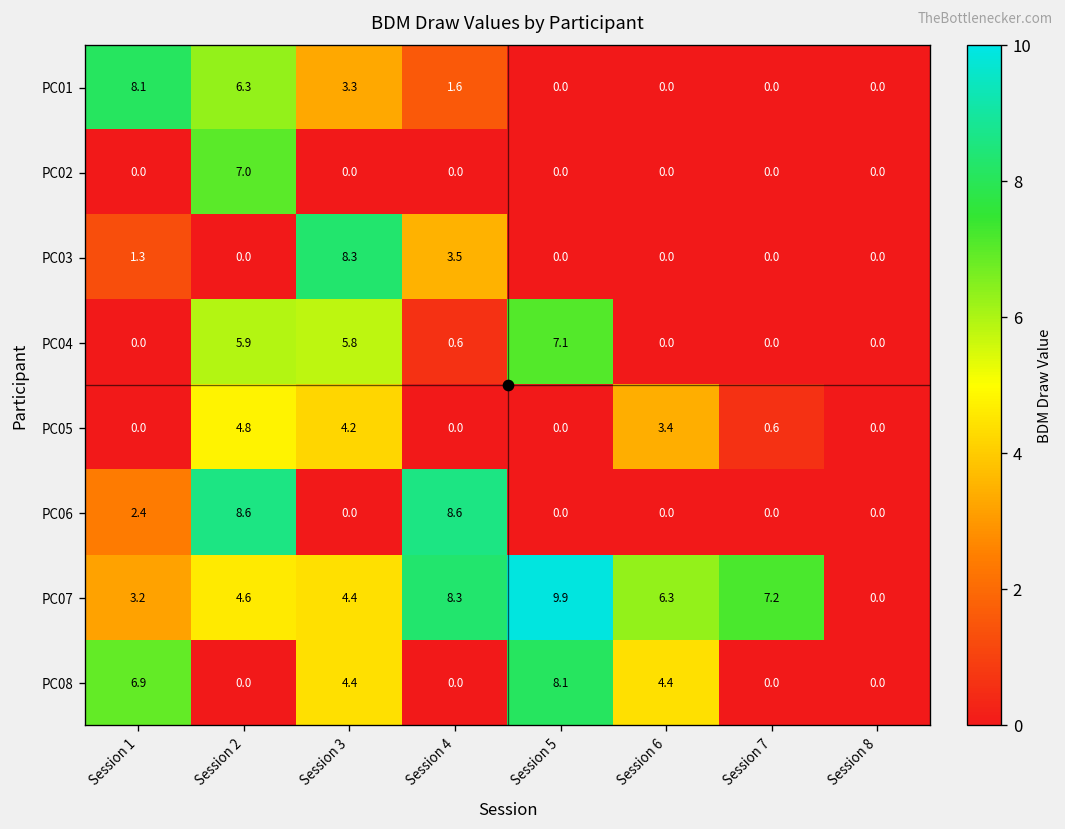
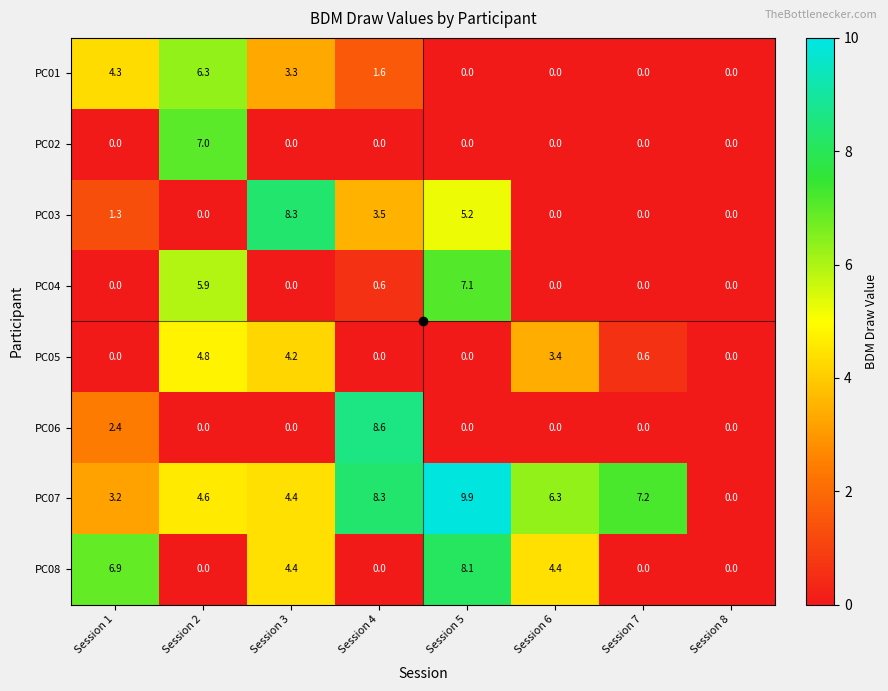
  {
    "PC01": {
-     "Session 1": 8.1,
+     "Session 1": 4.3,
      "Session 2": 6.3,
      "Session 3": 3.3,
      "Session 4": 1.6,
      "Session 5": 0.0,
      "Session 6": 0.0,
      "Session 7": 0.0,
      "Session 8": 0.0
    },
    "PC02": {
      "Session 1": 0.0,
      "Session 2": 7.0,
      "Session 3": 0.0,
      "Session 4": 0.0,
      "Session 5": 0.0,
      "Session 6": 0.0,
      "Session 7": 0.0,
      "Session 8": 0.0
    },
    "PC03": {
      "Session 1": 1.3,
      "Session 2": 0.0,
      "Session 3": 8.3,
      "Session 4": 3.5,
-     "Session 5": 0.0,
+     "Session 5": 5.2,
      "Session 6": 0.0,
      "Session 7": 0.0,
      "Session 8": 0.0
    },
    "PC04": {
      "Session 1": 0.0,
      "Session 2": 5.9,
-     "Session 3": 5.8,
+     "Session 3": 0.0,
      "Session 4": 0.6,
      "Session 5": 7.1,
      "Session 6": 0.0,
      "Session 7": 0.0,
      "Session 8": 0.0
    },
    "PC05": {
      "Session 1": 0.0,
      "Session 2": 4.8,
      "Session 3": 4.2,
      "Session 4": 0.0,
      "Session 5": 0.0,
      "Session 6": 3.4,
      "Session 7": 0.6,
      "Session 8": 0.0
    },
    "PC06": {
      "Session 1": 2.4,
-     "Session 2": 8.6,
+     "Session 2": 0.0,
      "Session 3": 0.0,
      "Session 4": 8.6,
      "Session 5": 0.0,
      "Session 6": 0.0,
      "Session 7": 0.0,
      "Session 8": 0.0
    },
    "PC07": {
      "Session 1": 3.2,
      "Session 2": 4.6,
      "Session 3": 4.4,
      "Session 4": 8.3,
      "Session 5": 9.9,
      "Session 6": 6.3,
      "Session 7": 7.2,
      "Session 8": 0.0
    },
    "PC08": {
      "Session 1": 6.9,
      "Session 2": 0.0,
      "Session 3": 4.4,
      "Session 4": 0.0,
      "Session 5": 8.1,
      "Session 6": 4.4,
      "Session 7": 0.0,
      "Session 8": 0.0
    }
  }
